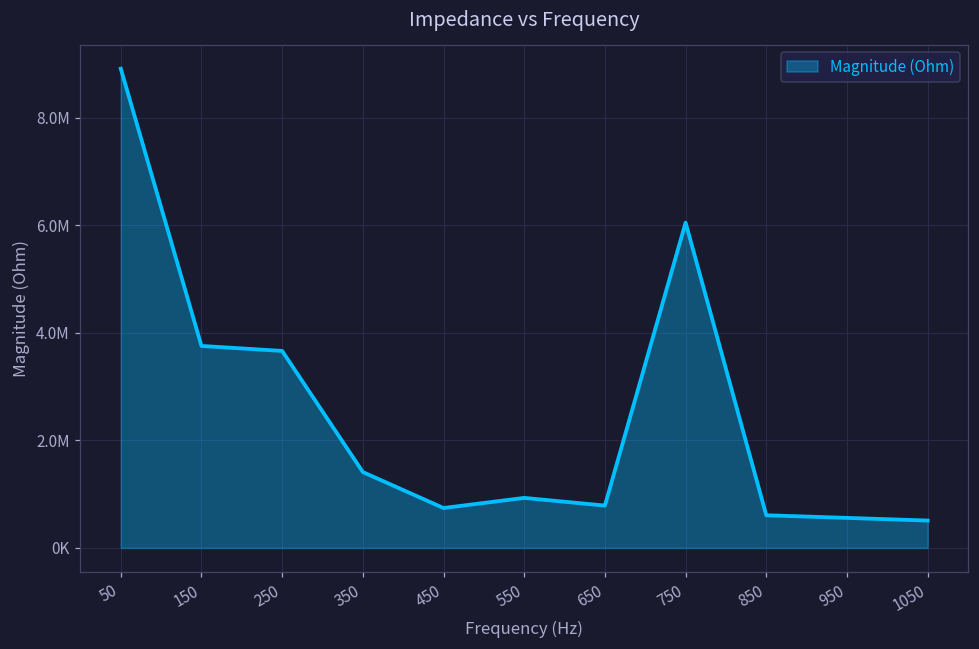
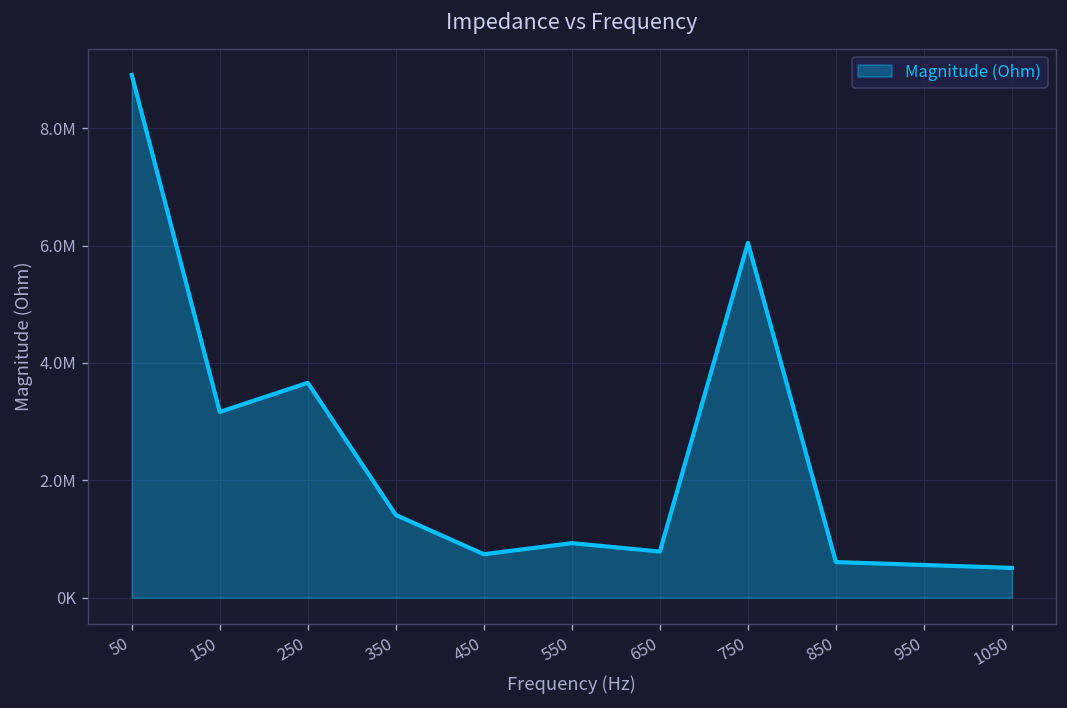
  {
    "50": 8900000,
-   "150": 3800000,
+   "150": 3200000,
    "250": 3700000,
    "350": 1400000,
    "450": 700000,
    "550": 900000,
    "650": 800000,
    "750": 6000000,
    "850": 600000,
    "950": 600000,
    "1050": 500000
  }
